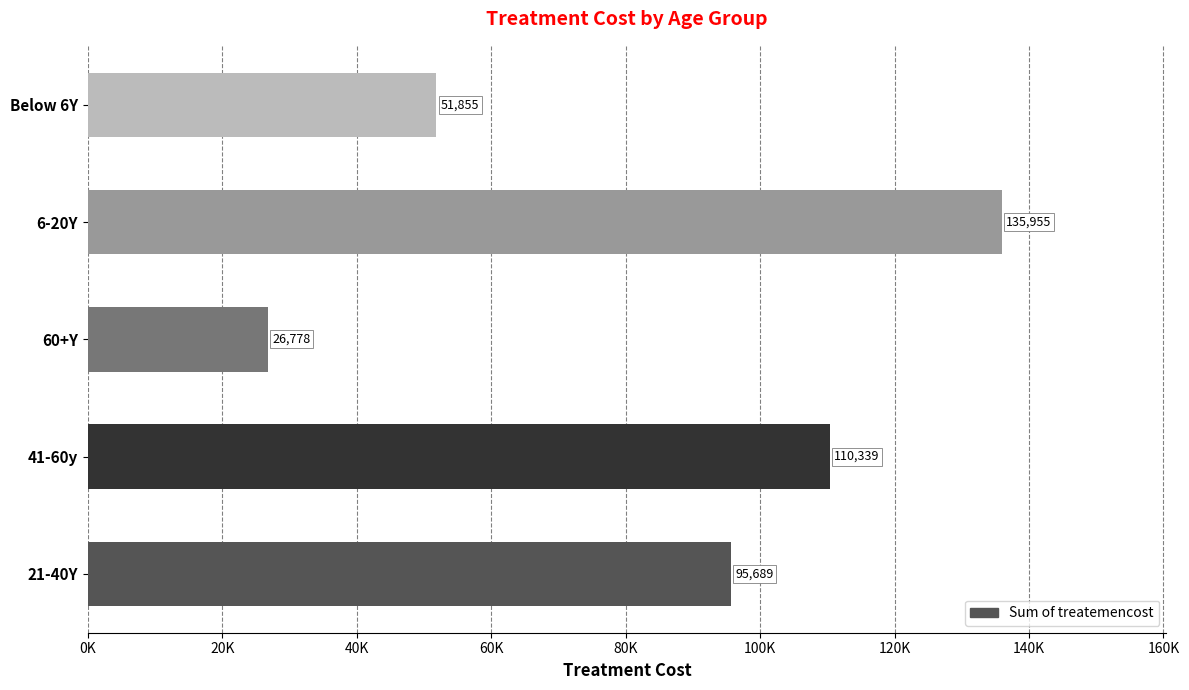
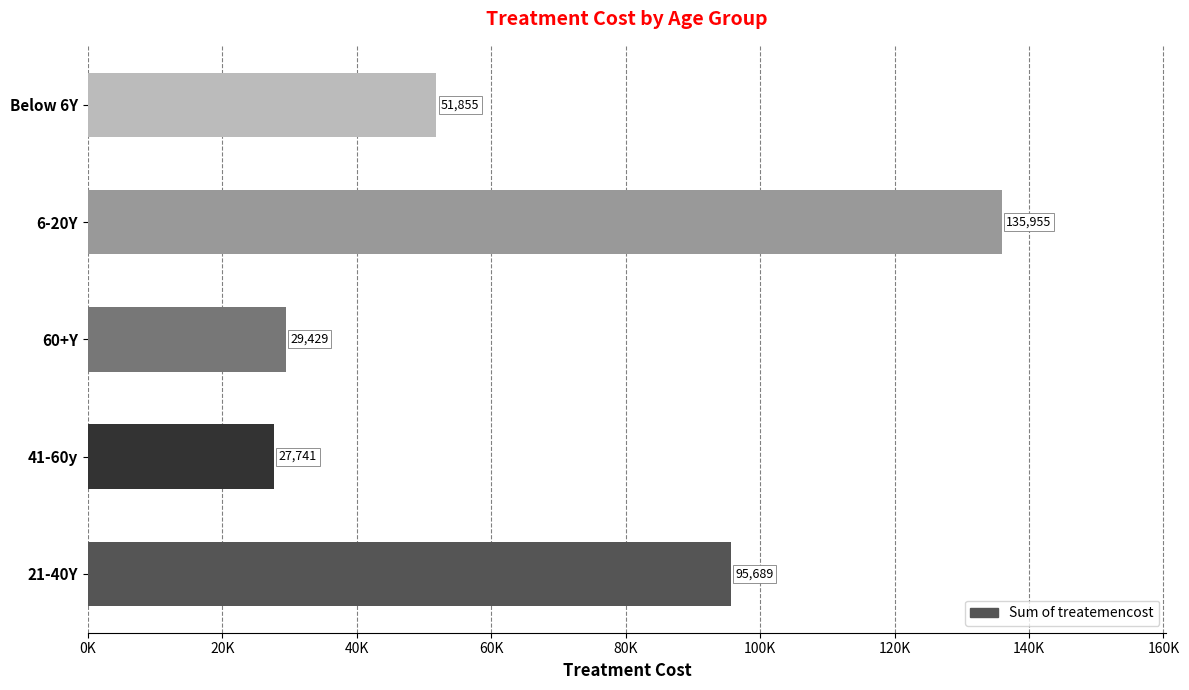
  {
-   "60+Y": "26,778",
-   "41-60y": "110,339"
+   "60+Y": "29,429",
+   "41-60y": "27,741"
  }
